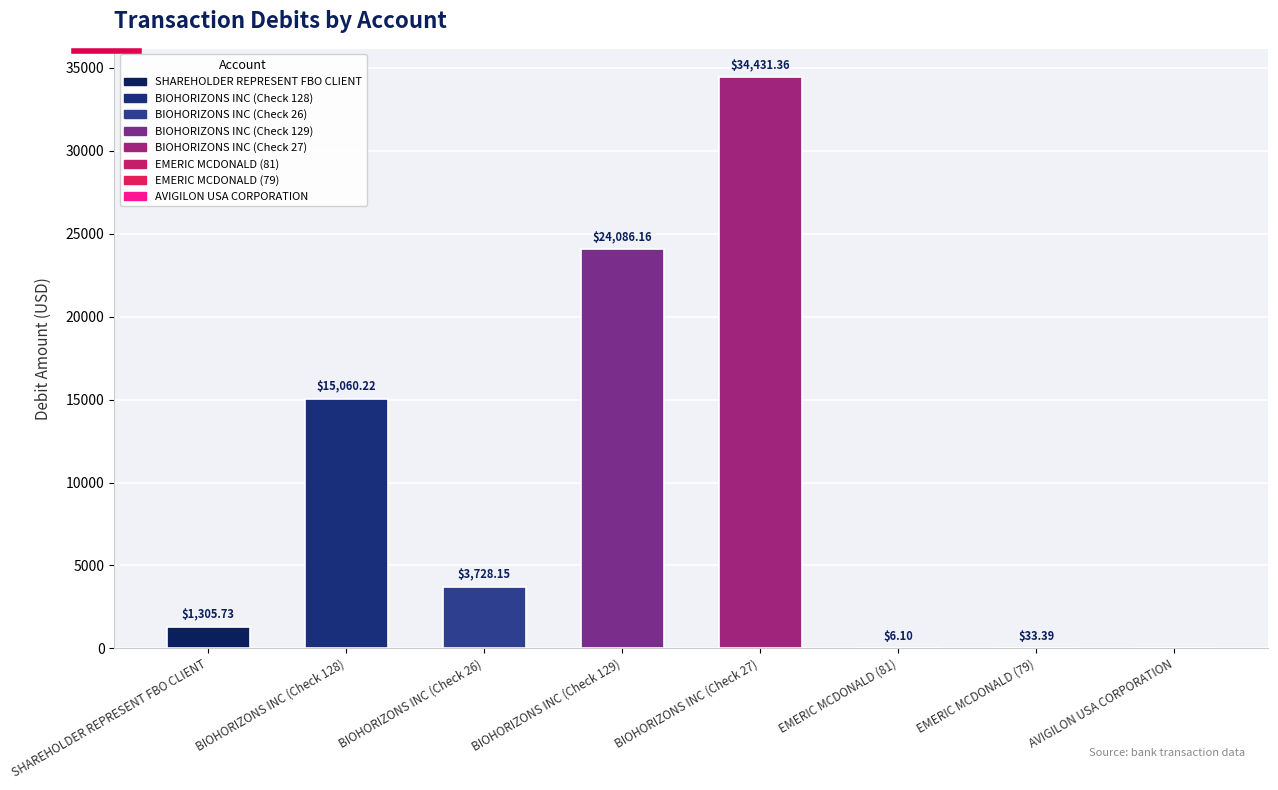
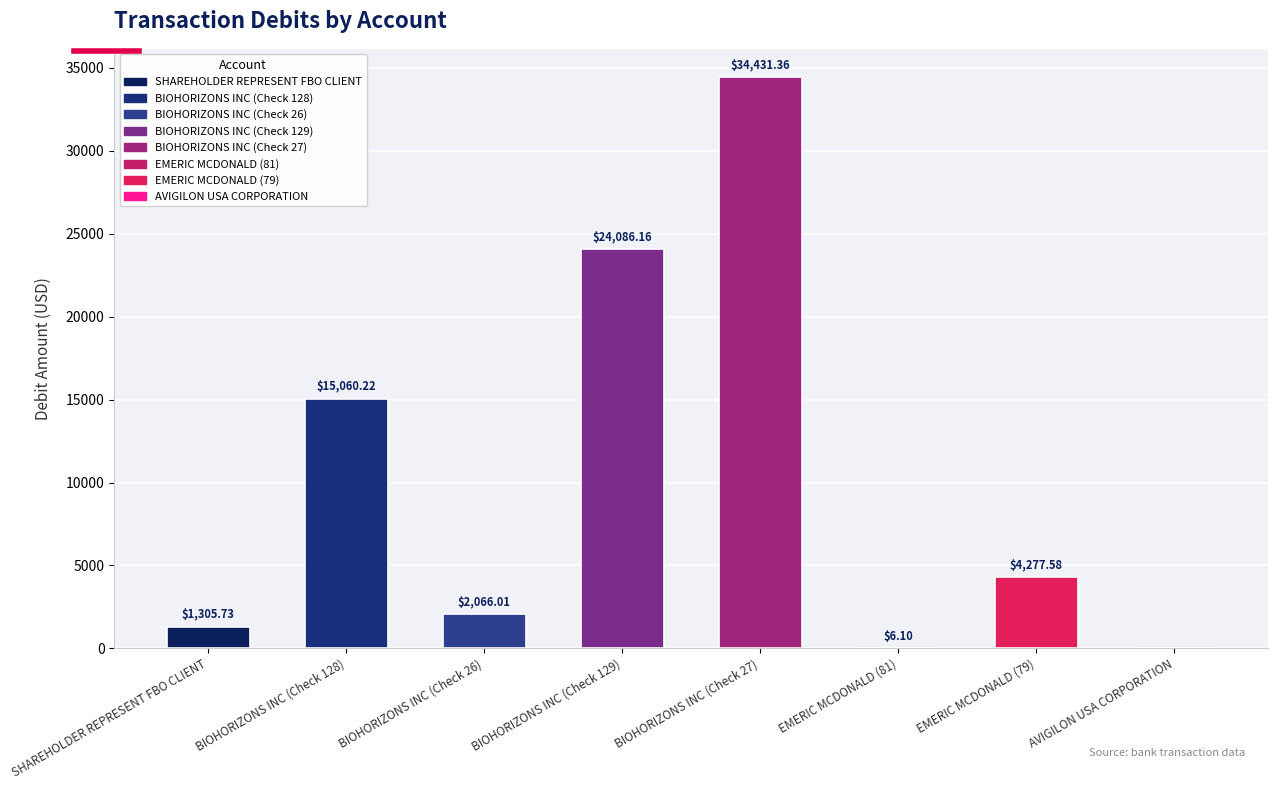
  {
    "SHAREHOLDER REPRESENT FBO CLIENT": "$1,305.73",
    "BIOHORIZONS INC (Check 128)": "$15,060.22",
-   "BIOHORIZONS INC (Check 26)": "$3,728.15",
+   "BIOHORIZONS INC (Check 26)": "$2,066.01",
    "BIOHORIZONS INC (Check 129)": "$24,086.16",
    "BIOHORIZONS INC (Check 27)": "$34,431.36",
    "EMERIC MCDONALD (81)": "$6.10",
-   "EMERIC MCDONALD (79)": "$33.39"
+   "EMERIC MCDONALD (79)": "$4,277.58"
  }
